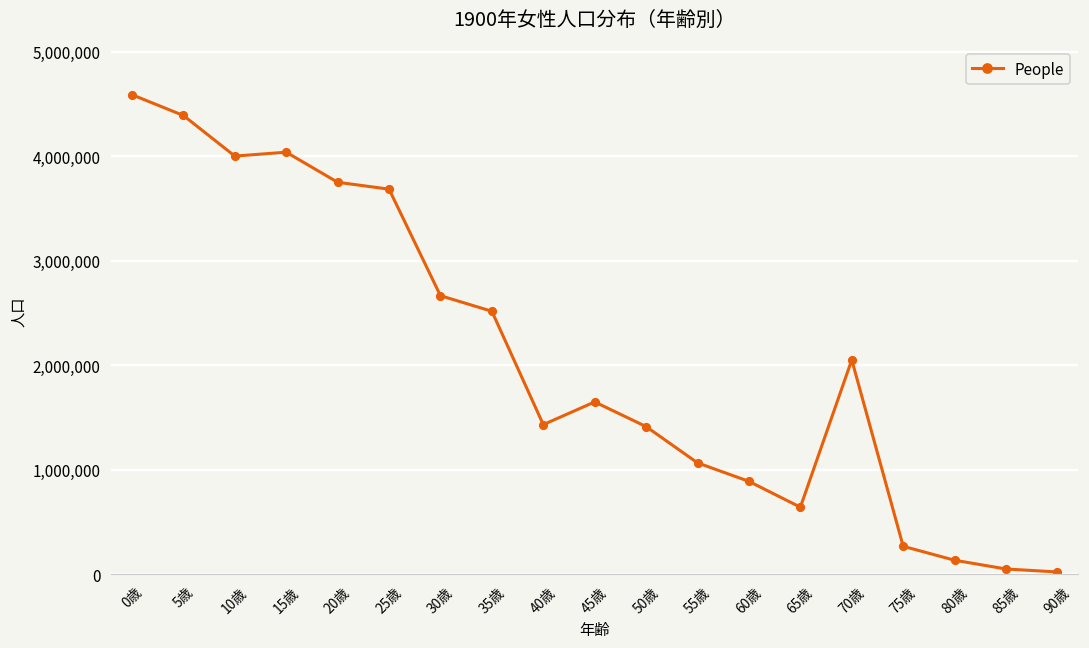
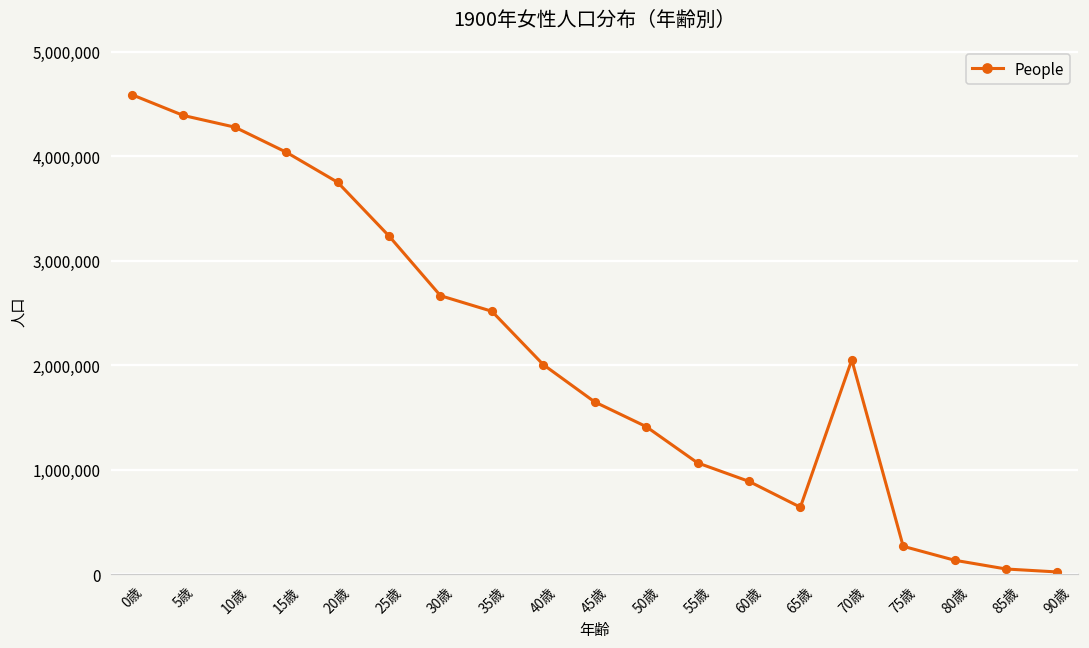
  {
    "0歳": "4,600,000",
    "5歳": "4,400,000",
-   "10歳": "4,000,000",
+   "10歳": "4,300,000",
    "15歳": "4,000,000",
    "20歳": "3,800,000",
-   "25歳": "3,700,000",
+   "25歳": "3,200,000",
    "30歳": "2,700,000",
    "35歳": "2,500,000",
-   "40歳": "1,400,000",
+   "40歳": "2,000,000",
    "45歳": "1,600,000",
    "50歳": "1,400,000",
    "55歳": "1,100,000",
    "60歳": "900,000",
    "65歳": "600,000",
    "70歳": "2,100,000",
    "75歳": "300,000",
    "80歳": "100,000",
    "85歳": "0",
    "90歳": "0"
  }
